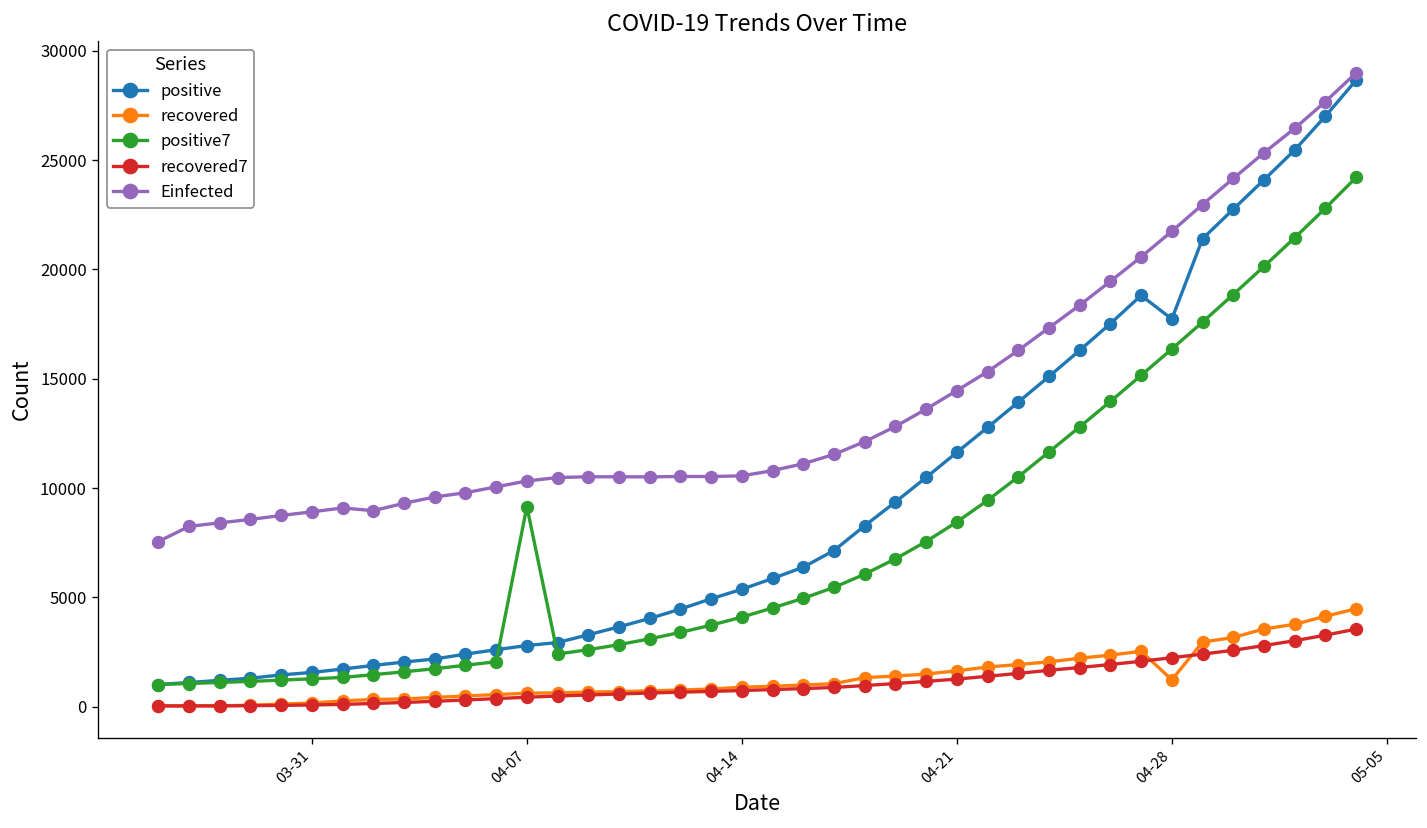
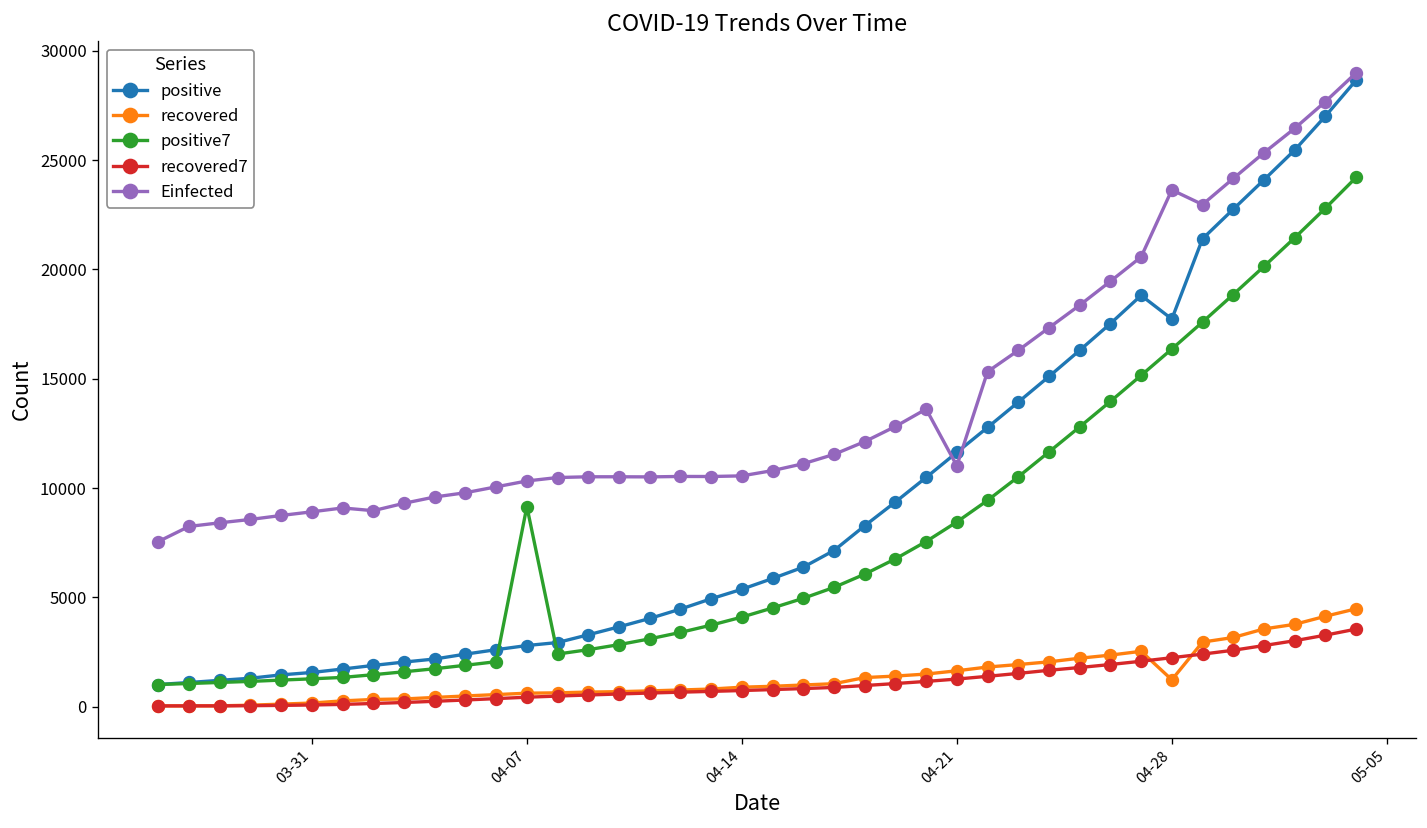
  {
    "positive": {
      "03-31": 1600,
      "04-07": 2800,
      "04-14": 5400,
      "04-21": 11600,
      "04-28": 17700
    },
    "recovered": {
      "04-07": 600,
      "04-14": 900,
      "04-21": 1600,
      "04-28": 1200
    },
    "positive7": {
      "03-31": 1300,
      "04-07": 9200,
      "04-14": 4100,
      "04-21": 8400,
      "04-28": 16400
    },
    "recovered7": {
      "04-07": 400,
      "04-14": 700,
      "04-21": 1300,
      "04-28": 2200
    },
    "Einfected": {
      "03-31": 8900,
      "04-07": 10300,
      "04-14": 10600,
-     "04-21": 14500,
-     "04-28": 21700
+     "04-21": 11000,
+     "04-28": 23600
    }
  }
